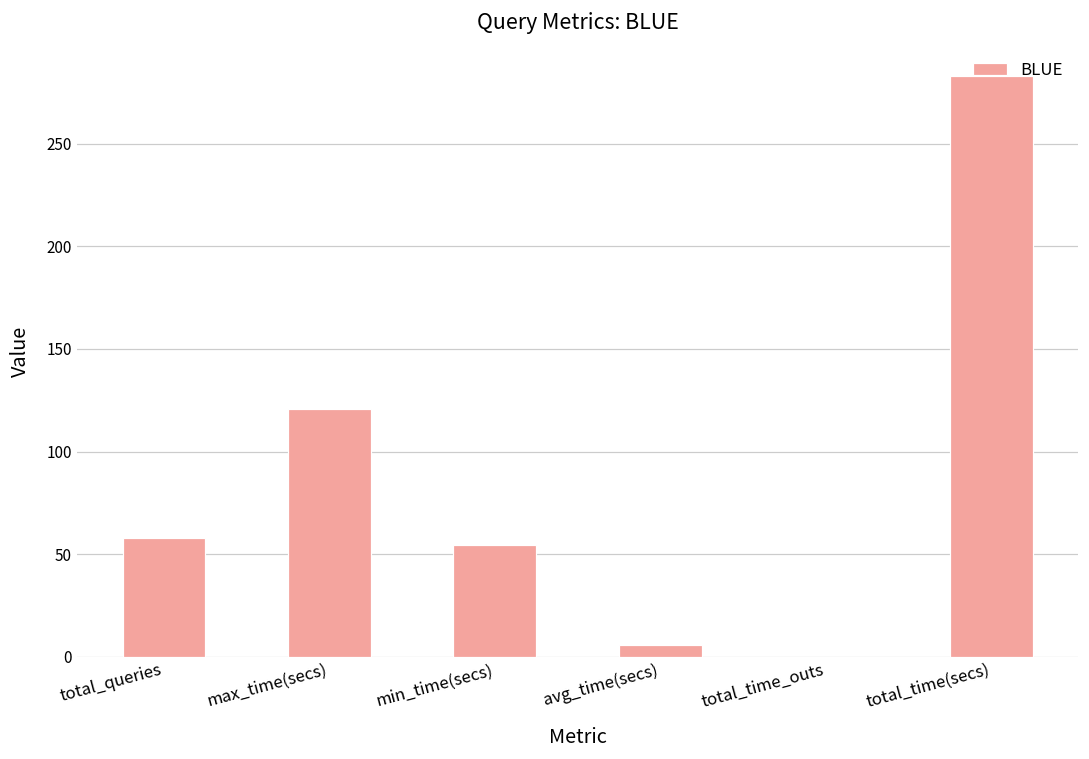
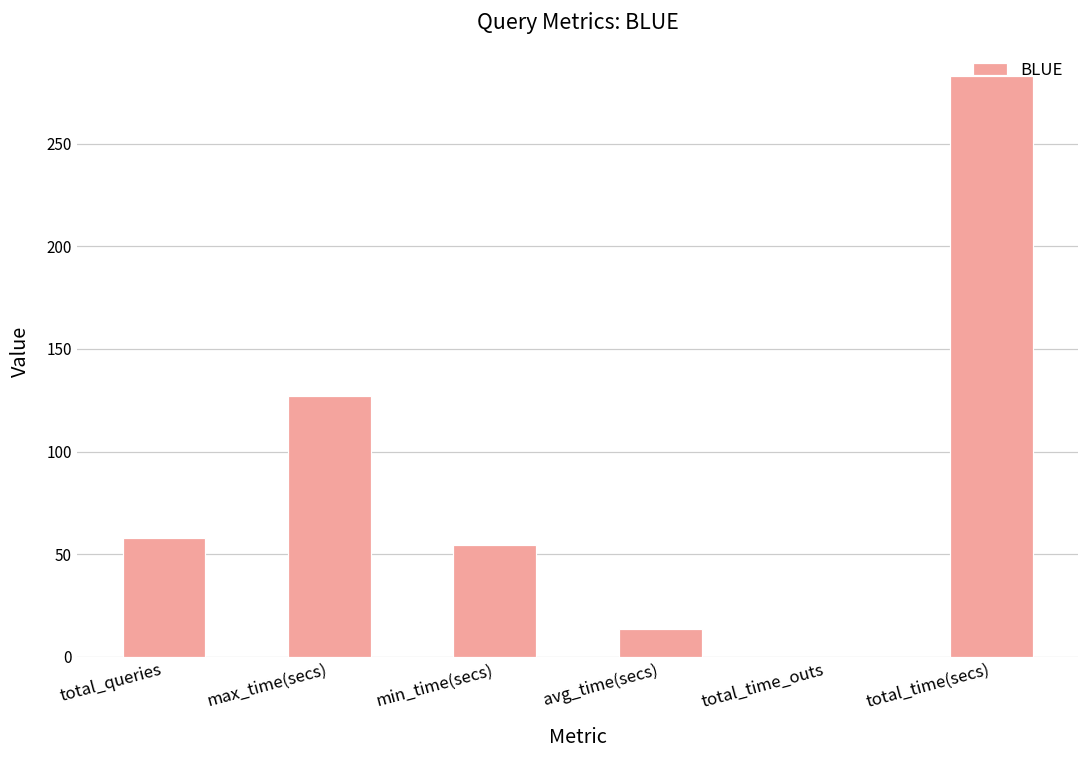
  {
    "total_queries": 58,
-   "max_time(secs)": 121,
+   "max_time(secs)": 127,
    "min_time(secs)": 54,
-   "avg_time(secs)": 6,
+   "avg_time(secs)": 13,
    "total_time_outs": 0,
    "total_time(secs)": 283
  }
